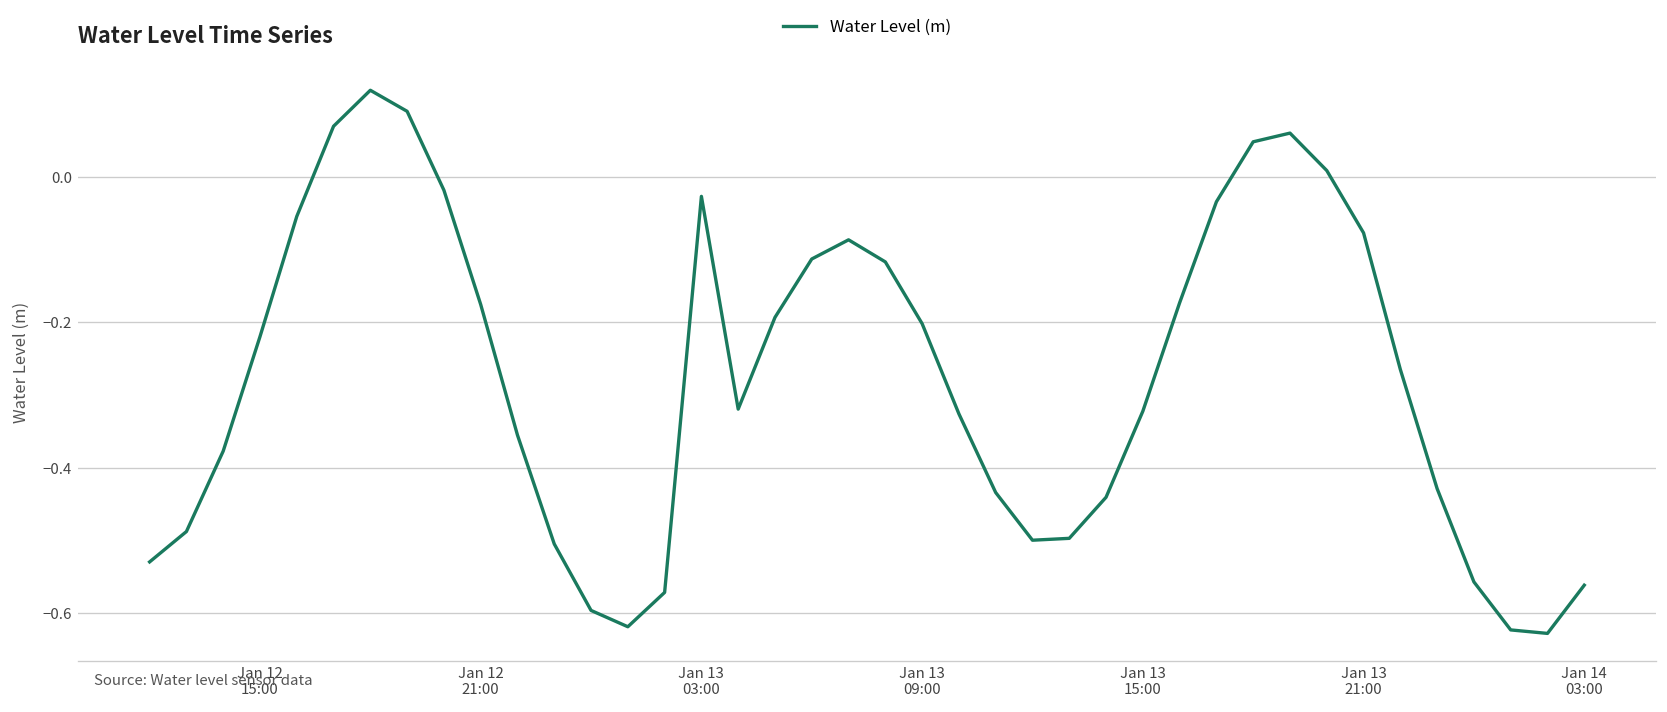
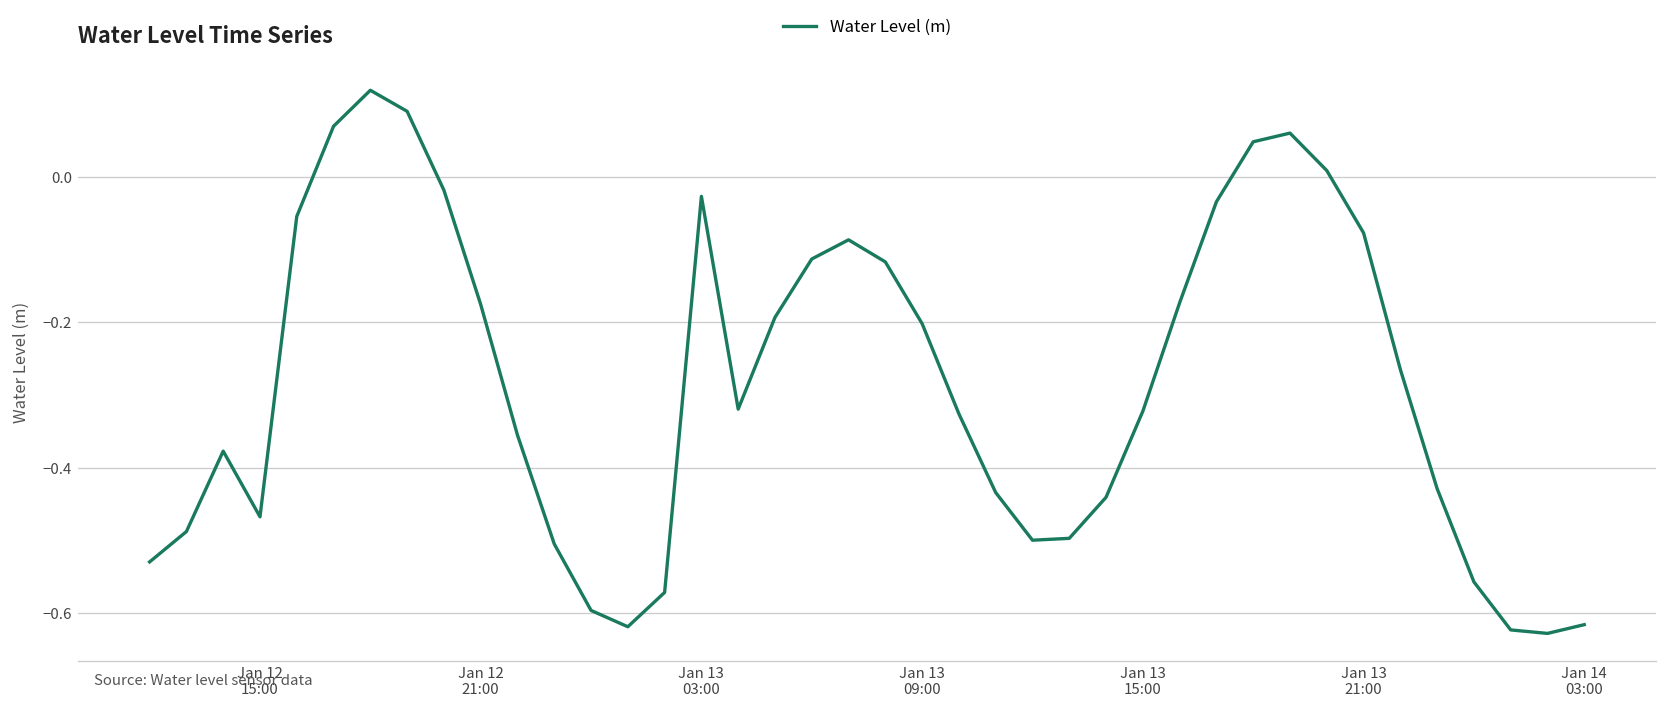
  {
-   "Jan 12 15:00": -0.22,
+   "Jan 12 15:00": -0.47,
    "Jan 12 21:00": -0.18,
    "Jan 13 03:00": -0.03,
    "Jan 13 09:00": -0.20,
    "Jan 13 15:00": -0.32,
    "Jan 13 21:00": -0.08,
-   "Jan 14 03:00": -0.56
+   "Jan 14 03:00": -0.62
  }
